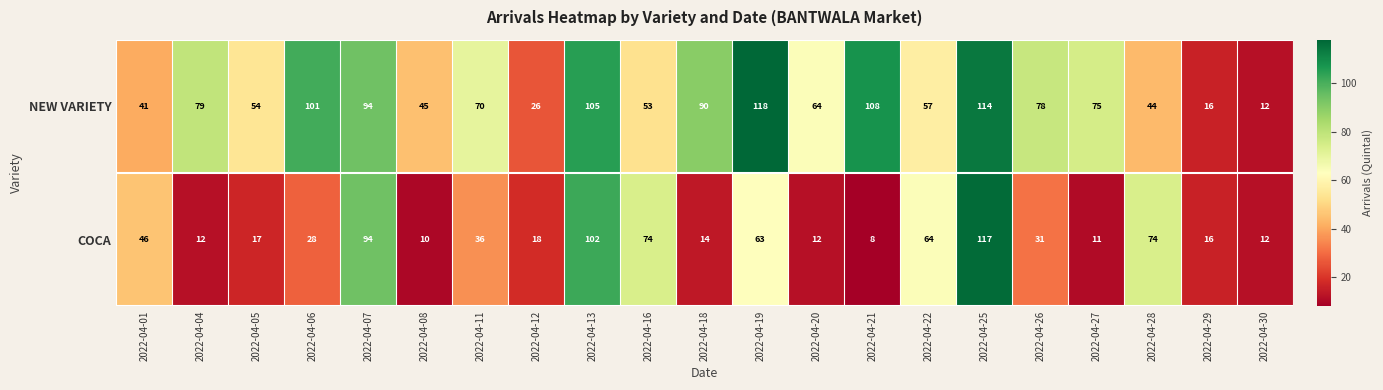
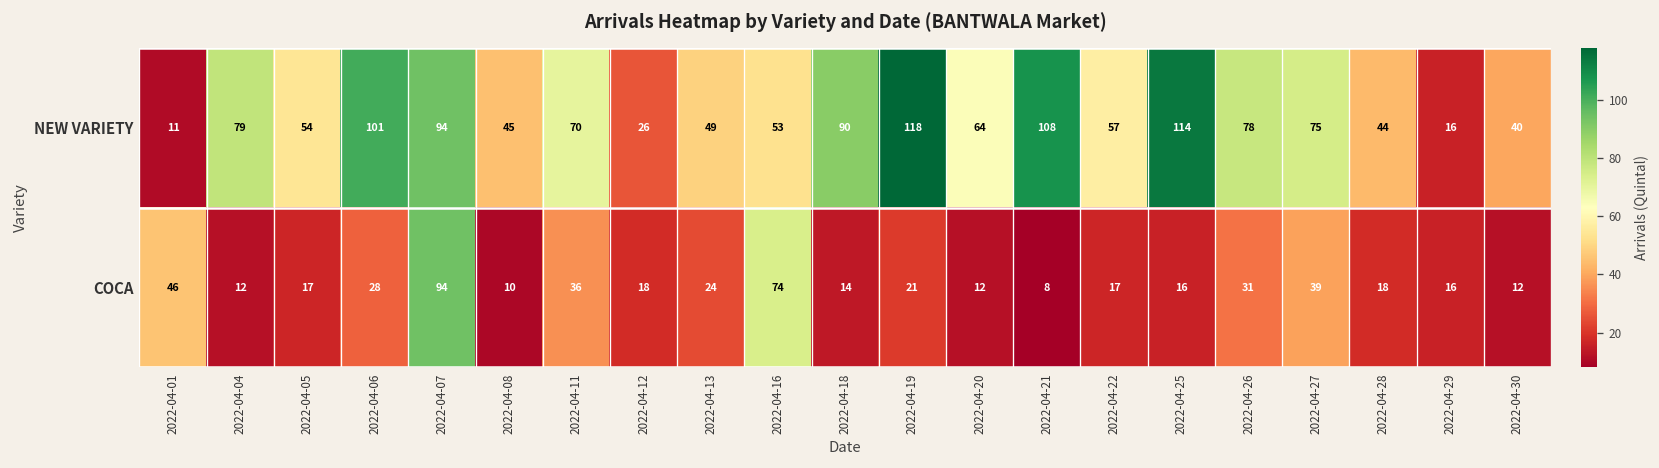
  {
    "NEW VARIETY": {
-     "2022-04-01": 41,
+     "2022-04-01": 11,
      "2022-04-04": 79,
      "2022-04-05": 54,
      "2022-04-06": 101,
      "2022-04-07": 94,
      "2022-04-08": 45,
      "2022-04-11": 70,
      "2022-04-12": 26,
-     "2022-04-13": 105,
+     "2022-04-13": 49,
      "2022-04-16": 53,
      "2022-04-18": 90,
      "2022-04-19": 118,
      "2022-04-20": 64,
      "2022-04-21": 108,
      "2022-04-22": 57,
      "2022-04-25": 114,
      "2022-04-26": 78,
      "2022-04-27": 75,
      "2022-04-28": 44,
      "2022-04-29": 16,
-     "2022-04-30": 12
+     "2022-04-30": 40
    },
    "COCA": {
      "2022-04-01": 46,
      "2022-04-04": 12,
      "2022-04-05": 17,
      "2022-04-06": 28,
      "2022-04-07": 94,
      "2022-04-08": 10,
      "2022-04-11": 36,
      "2022-04-12": 18,
-     "2022-04-13": 102,
+     "2022-04-13": 24,
      "2022-04-16": 74,
      "2022-04-18": 14,
-     "2022-04-19": 63,
+     "2022-04-19": 21,
      "2022-04-20": 12,
      "2022-04-21": 8,
-     "2022-04-22": 64,
-     "2022-04-25": 117,
+     "2022-04-22": 17,
+     "2022-04-25": 16,
      "2022-04-26": 31,
-     "2022-04-27": 11,
-     "2022-04-28": 74,
+     "2022-04-27": 39,
+     "2022-04-28": 18,
      "2022-04-29": 16,
      "2022-04-30": 12
    }
  }
